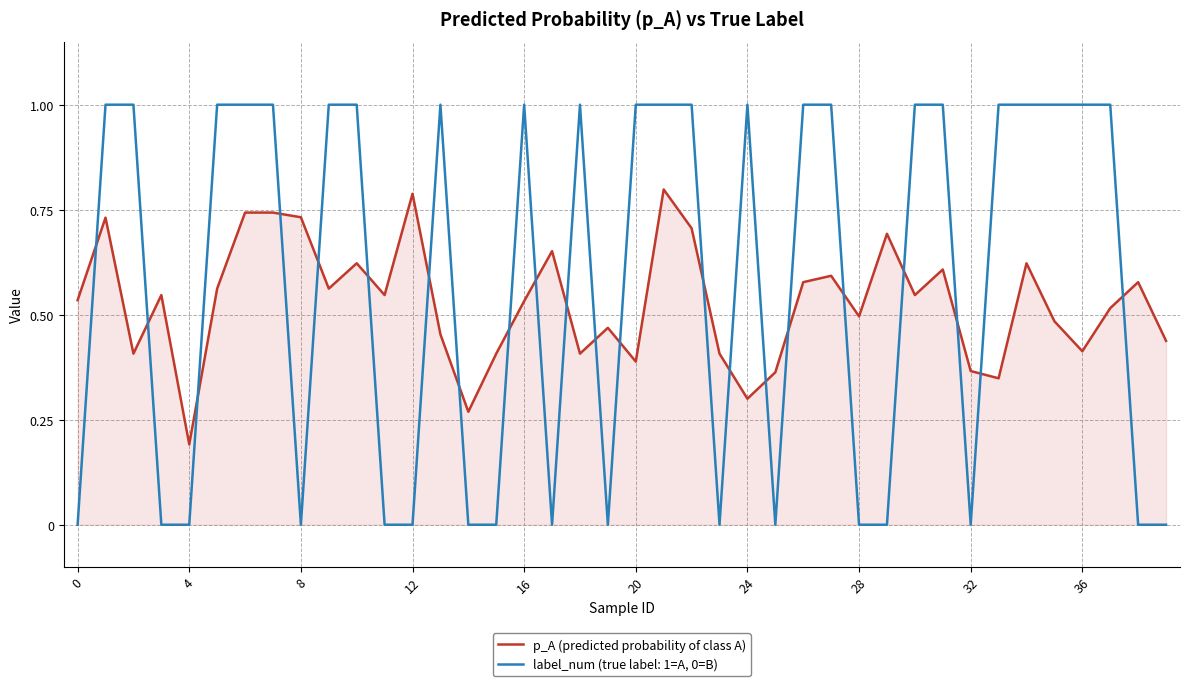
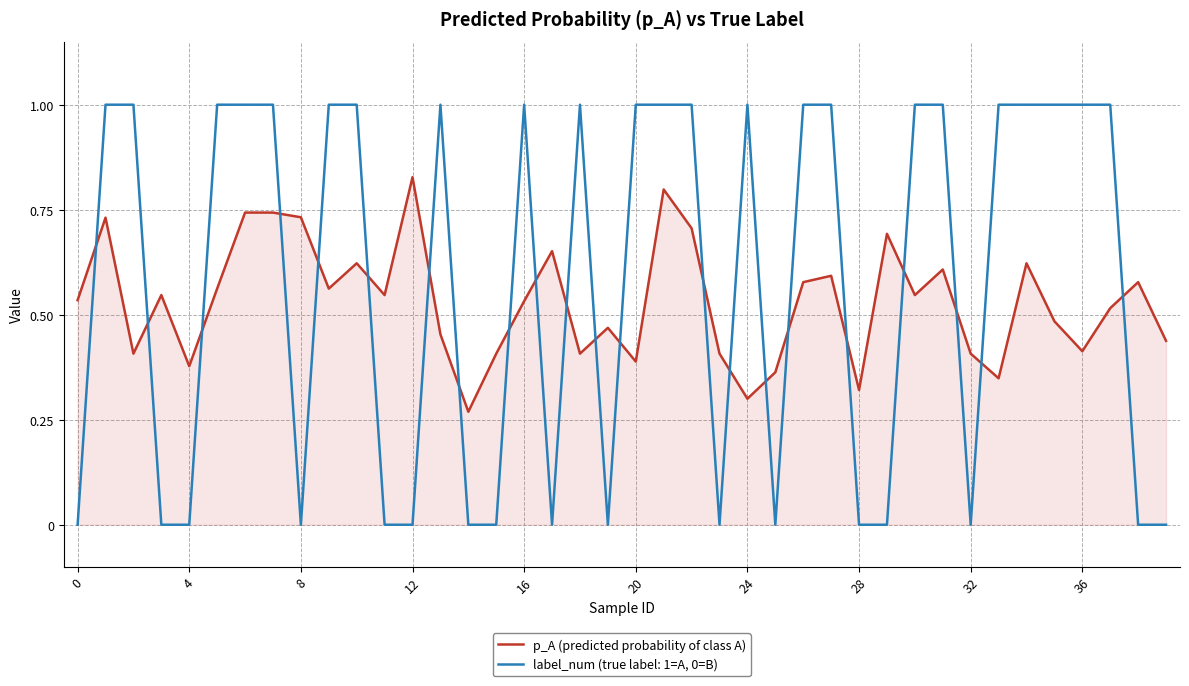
  {
    "p_A (predicted probability of class A)": {
      "0": 0.53,
-     "4": 0.19,
+     "4": 0.38,
      "8": 0.73,
-     "12": 0.79,
+     "12": 0.83,
      "16": 0.53,
      "20": 0.39,
      "24": 0.30,
-     "28": 0.50,
-     "32": 0.37,
+     "28": 0.32,
+     "32": 0.41,
      "36": 0.41
    },
    "label_num (true label: 1=A, 0=B)": {
      "0": 0.00,
      "4": 0.00,
      "8": 0.00,
      "12": 0.00,
      "16": 1.00,
      "20": 1.00,
      "24": 1.00,
      "28": 0.00,
      "32": 0.00,
      "36": 1.00
    }
  }
